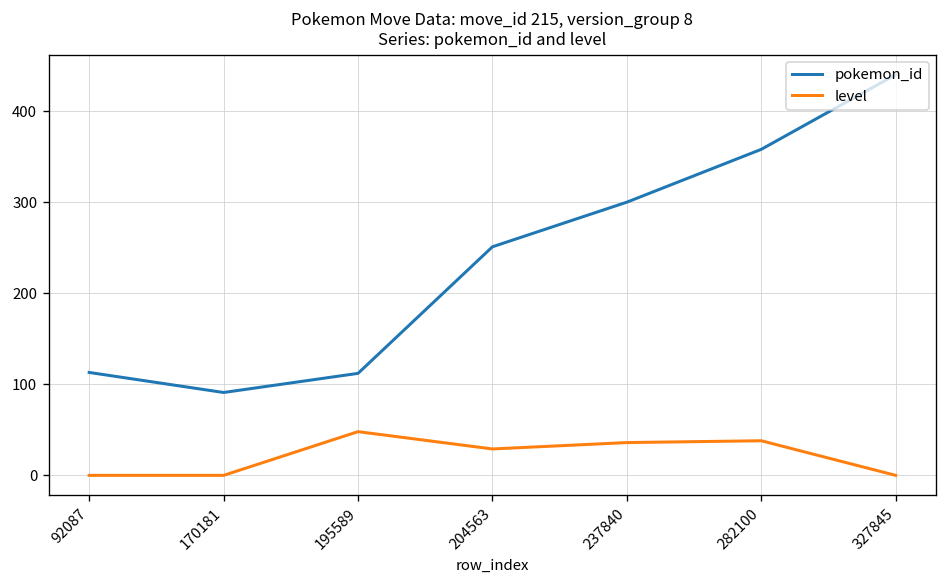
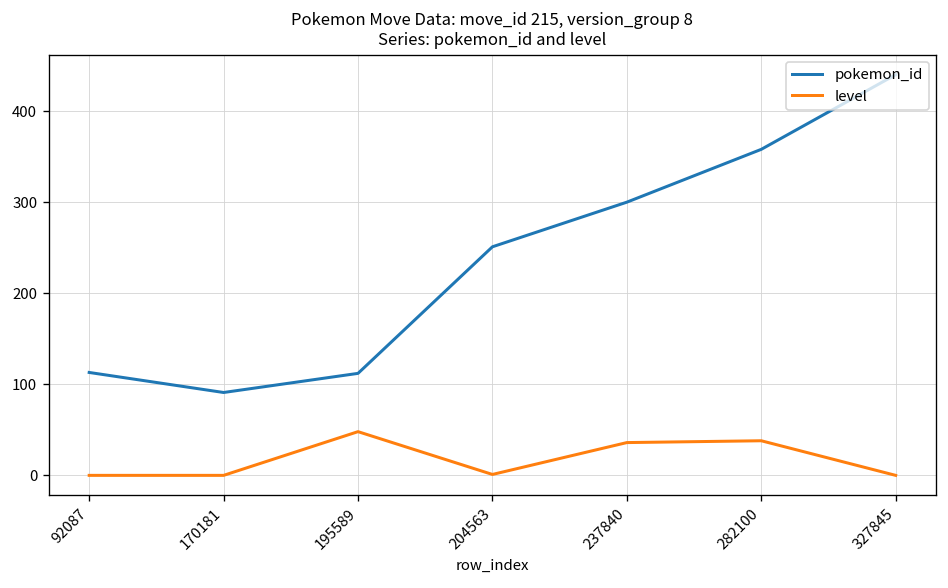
  {
    "pokemon_id": {
      "92087": 110,
      "170181": 90,
      "195589": 110,
      "204563": 250,
      "237840": 300,
      "282100": 360
    },
    "level": {
      "92087": 0,
      "170181": 0,
      "195589": 50,
-     "204563": 30,
+     "204563": 0,
      "237840": 40,
      "282100": 40,
      "327845": 0
    }
  }
